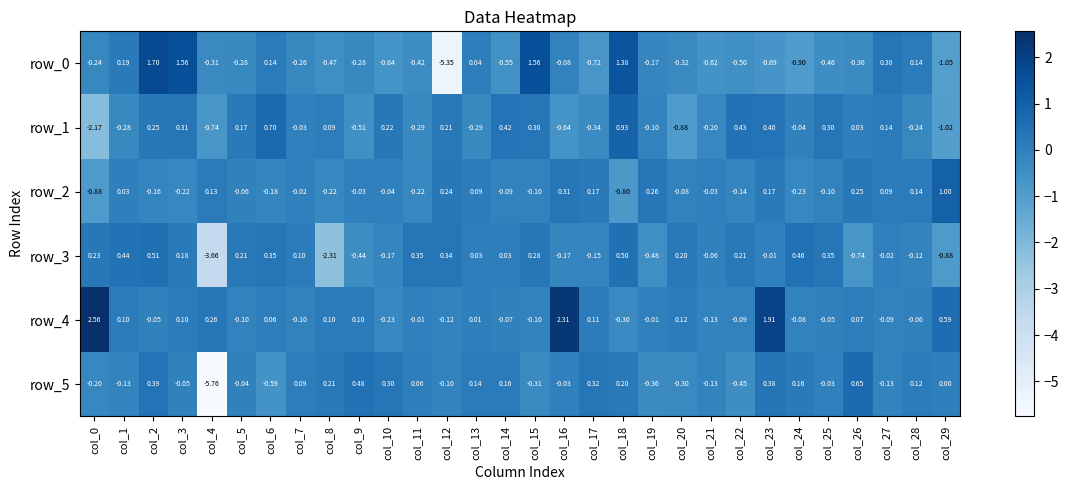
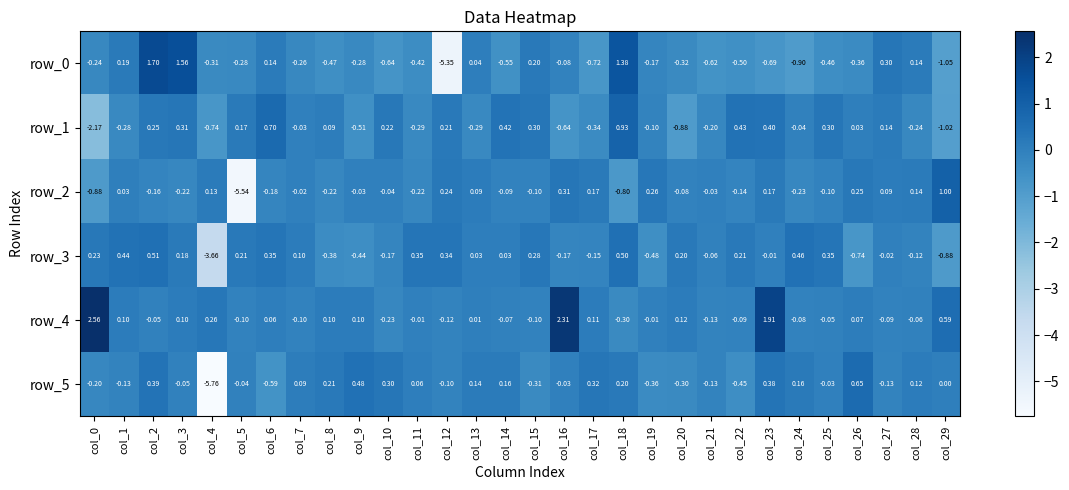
  {
    "row_0": {
      "col_0": -0.24,
      "col_1": 0.19,
      "col_2": 1.70,
      "col_3": 1.56,
      "col_4": -0.31,
      "col_5": -0.28,
      "col_6": 0.14,
      "col_7": -0.26,
      "col_8": -0.47,
      "col_9": -0.28,
      "col_10": -0.64,
      "col_11": -0.42,
      "col_12": -5.35,
      "col_13": 0.04,
      "col_14": -0.55,
-     "col_15": 1.56,
+     "col_15": 0.20,
      "col_16": -0.08,
      "col_17": -0.72,
      "col_18": 1.38,
      "col_19": -0.17,
      "col_20": -0.32,
      "col_21": -0.62,
      "col_22": -0.50,
      "col_23": -0.69,
      "col_24": -0.90,
      "col_25": -0.46,
      "col_26": -0.36,
      "col_27": 0.30,
      "col_28": 0.14,
      "col_29": -1.05
    },
    "row_1": {
      "col_0": -2.17,
      "col_1": -0.28,
      "col_2": 0.25,
      "col_3": 0.31,
      "col_4": -0.74,
      "col_5": 0.17,
      "col_6": 0.70,
      "col_7": -0.03,
      "col_8": 0.09,
      "col_9": -0.51,
      "col_10": 0.22,
      "col_11": -0.29,
      "col_12": 0.21,
      "col_13": -0.29,
      "col_14": 0.42,
      "col_15": 0.30,
      "col_16": -0.64,
      "col_17": -0.34,
      "col_18": 0.93,
      "col_19": -0.10,
      "col_20": -0.88,
      "col_21": -0.20,
      "col_22": 0.43,
      "col_23": 0.40,
      "col_24": -0.04,
      "col_25": 0.30,
      "col_26": 0.03,
      "col_27": 0.14,
      "col_28": -0.24,
      "col_29": -1.02
    },
    "row_2": {
      "col_0": -0.88,
      "col_1": 0.03,
      "col_2": -0.16,
      "col_3": -0.22,
      "col_4": 0.13,
-     "col_5": -0.06,
+     "col_5": -5.54,
      "col_6": -0.18,
      "col_7": -0.02,
      "col_8": -0.22,
      "col_9": -0.03,
      "col_10": -0.04,
      "col_11": -0.22,
      "col_12": 0.24,
      "col_13": 0.09,
      "col_14": -0.09,
      "col_15": -0.10,
      "col_16": 0.31,
      "col_17": 0.17,
      "col_18": -0.80,
      "col_19": 0.26,
      "col_20": -0.08,
      "col_21": -0.03,
      "col_22": -0.14,
      "col_23": 0.17,
      "col_24": -0.23,
      "col_25": -0.10,
      "col_26": 0.25,
      "col_27": 0.09,
      "col_28": 0.14,
      "col_29": 1.00
    },
    "row_3": {
      "col_0": 0.23,
      "col_1": 0.44,
      "col_2": 0.51,
      "col_3": 0.18,
      "col_4": -3.66,
      "col_5": 0.21,
      "col_6": 0.35,
      "col_7": 0.10,
-     "col_8": -2.31,
+     "col_8": -0.38,
      "col_9": -0.44,
      "col_10": -0.17,
      "col_11": 0.35,
      "col_12": 0.34,
      "col_13": 0.03,
      "col_14": 0.03,
      "col_15": 0.28,
      "col_16": -0.17,
      "col_17": -0.15,
      "col_18": 0.50,
      "col_19": -0.48,
      "col_20": 0.20,
      "col_21": -0.06,
      "col_22": 0.21,
      "col_23": -0.01,
      "col_24": 0.46,
      "col_25": 0.35,
      "col_26": -0.74,
      "col_27": -0.02,
      "col_28": -0.12,
      "col_29": -0.88
    },
    "row_4": {
      "col_0": 2.56,
      "col_1": 0.10,
      "col_2": -0.05,
      "col_3": 0.10,
      "col_4": 0.26,
      "col_5": -0.10,
      "col_6": 0.06,
      "col_7": -0.10,
      "col_8": 0.10,
      "col_9": 0.10,
      "col_10": -0.23,
      "col_11": -0.01,
      "col_12": -0.12,
      "col_13": 0.01,
      "col_14": -0.07,
      "col_15": -0.10,
      "col_16": 2.31,
      "col_17": 0.11,
      "col_18": -0.30,
      "col_19": -0.01,
      "col_20": 0.12,
      "col_21": -0.13,
      "col_22": -0.09,
      "col_23": 1.91,
      "col_24": -0.08,
      "col_25": -0.05,
      "col_26": 0.07,
      "col_27": -0.09,
      "col_28": -0.06,
      "col_29": 0.59
    },
    "row_5": {
      "col_0": -0.20,
      "col_1": -0.13,
      "col_2": 0.39,
      "col_3": -0.05,
      "col_4": -5.76,
      "col_5": -0.04,
      "col_6": -0.59,
      "col_7": 0.09,
      "col_8": 0.21,
      "col_9": 0.48,
      "col_10": 0.30,
      "col_11": 0.06,
      "col_12": -0.10,
      "col_13": 0.14,
      "col_14": 0.16,
      "col_15": -0.31,
      "col_16": -0.03,
      "col_17": 0.32,
      "col_18": 0.20,
      "col_19": -0.36,
      "col_20": -0.30,
      "col_21": -0.13,
      "col_22": -0.45,
      "col_23": 0.38,
      "col_24": 0.16,
      "col_25": -0.03,
      "col_26": 0.65,
      "col_27": -0.13,
      "col_28": 0.12,
      "col_29": 0.00
    }
  }
